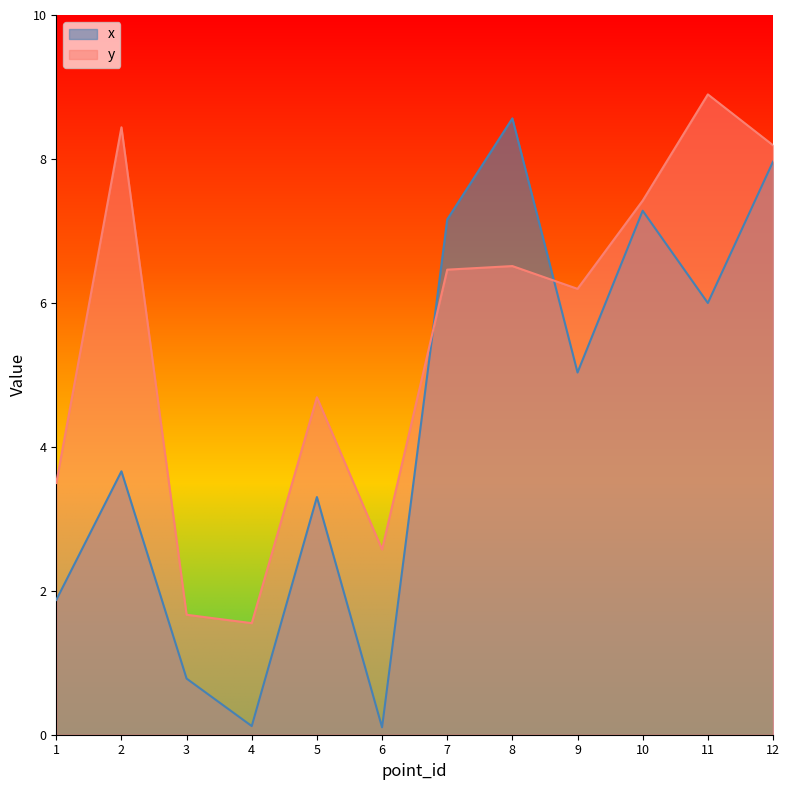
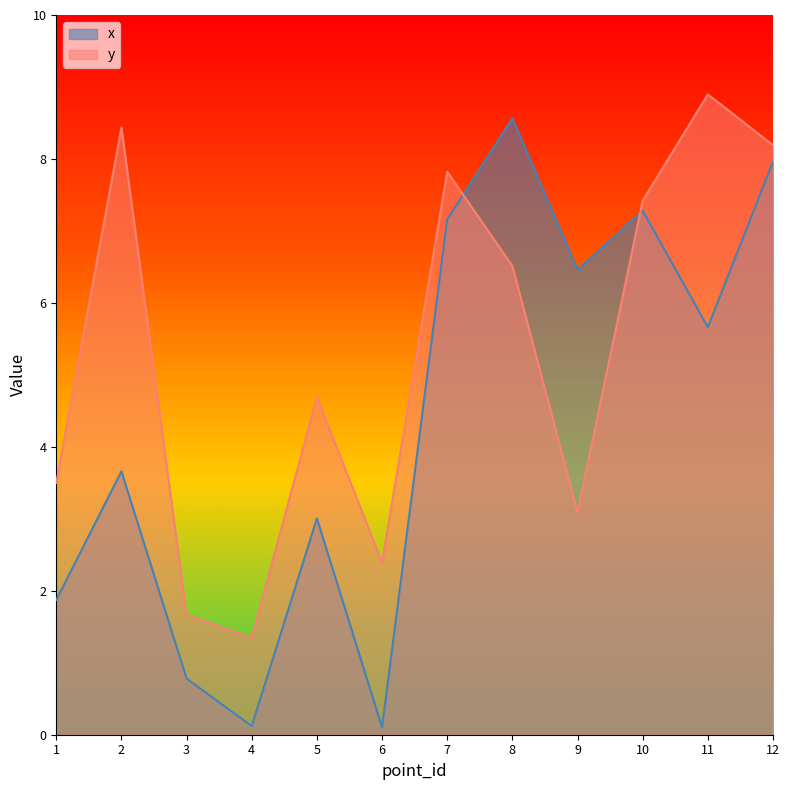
  {
    "x": {
      "1": 1.9,
      "2": 3.7,
      "3": 0.8,
      "4": 0.1,
-     "5": 3.3,
+     "5": 3.0,
      "6": 0.1,
      "7": 7.2,
      "8": 8.6,
-     "9": 5.0,
+     "9": 6.5,
      "10": 7.3,
-     "11": 6.0,
+     "11": 5.7,
      "12": 8.0
    },
    "y": {
      "1": 3.5,
      "2": 8.4,
      "3": 1.7,
-     "4": 1.6,
+     "4": 1.3,
      "5": 4.7,
-     "6": 2.6,
-     "7": 6.5,
+     "6": 2.4,
+     "7": 7.8,
      "8": 6.5,
-     "9": 6.2,
+     "9": 3.1,
      "10": 7.4,
      "11": 8.9,
      "12": 8.2
    }
  }
